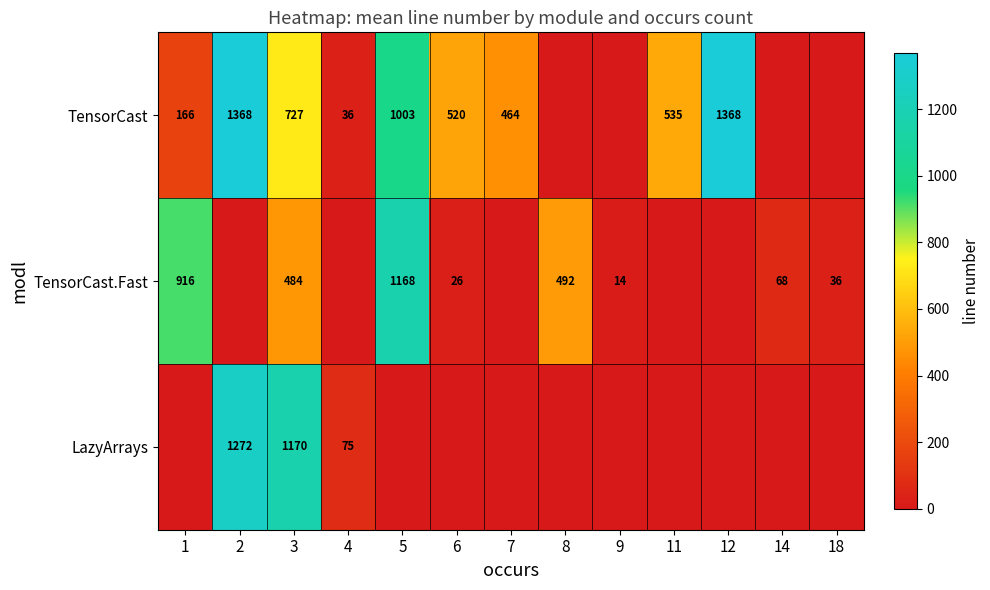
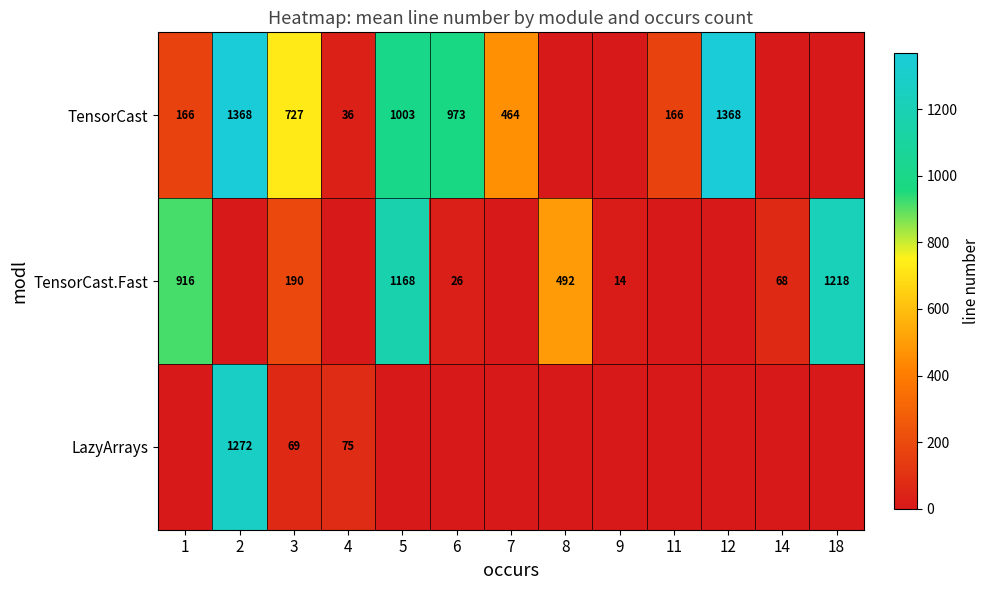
  {
    "TensorCast": {
      "1": 166,
      "2": 1368,
      "3": 727,
      "4": 36,
      "5": 1003,
-     "6": 520,
+     "6": 973,
      "7": 464,
-     "11": 535,
+     "11": 166,
      "12": 1368
    },
    "TensorCast.Fast": {
      "1": 916,
-     "3": 484,
+     "3": 190,
      "5": 1168,
      "6": 26,
      "8": 492,
      "9": 14,
      "14": 68,
-     "18": 36
+     "18": 1218
    },
    "LazyArrays": {
      "2": 1272,
-     "3": 1170,
+     "3": 69,
      "4": 75
    }
  }
